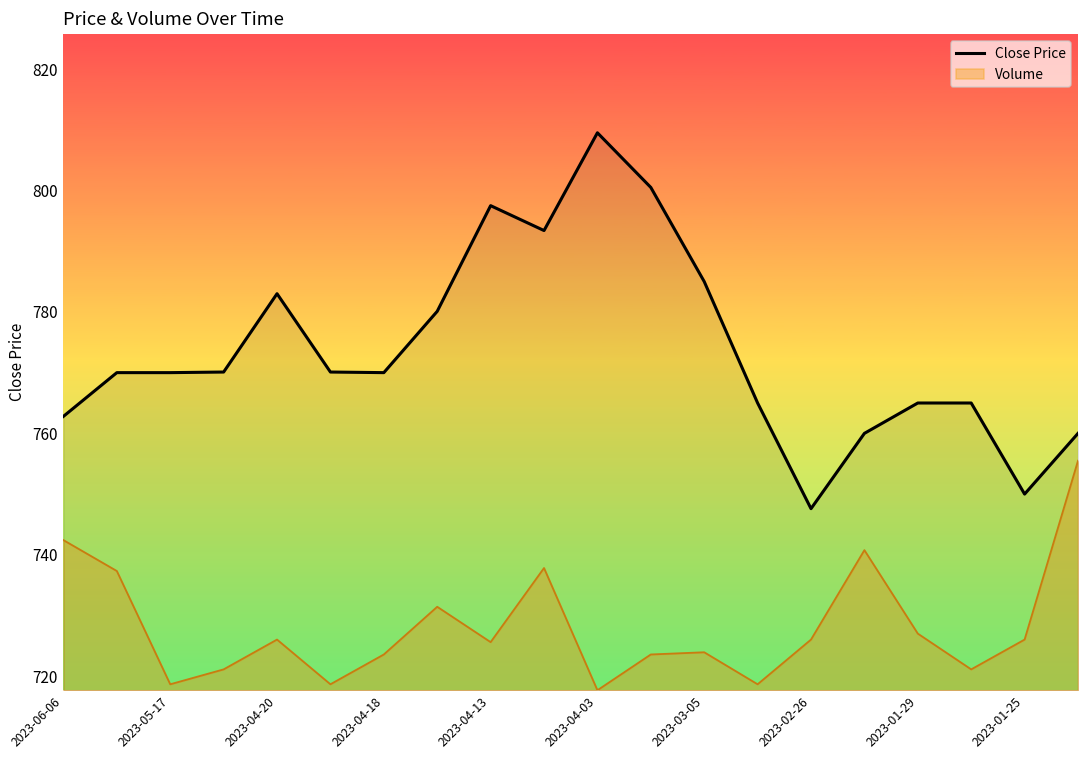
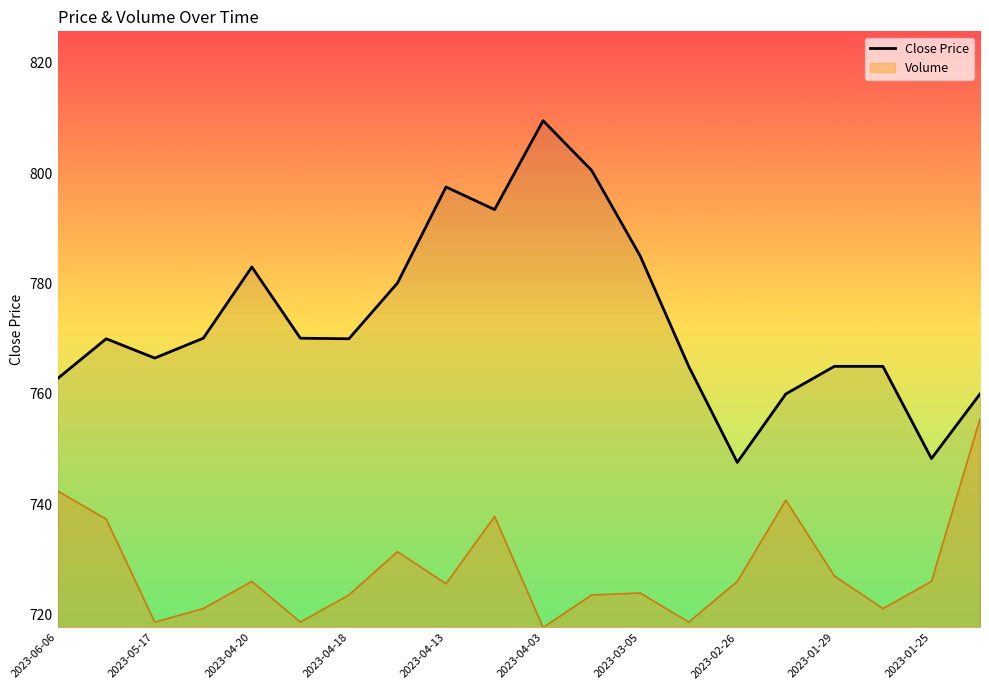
  {
    "Close Price": {
      "2023-06-06": 763,
-     "2023-05-17": 770,
+     "2023-05-17": 767,
      "2023-04-20": 783,
      "2023-04-18": 770,
      "2023-04-13": 798,
      "2023-04-03": 810,
      "2023-03-05": 785,
      "2023-02-26": 748,
      "2023-01-29": 765,
-     "2023-01-25": 750
+     "2023-01-25": 748
    },
    "Volume": {
      "2023-06-06": 742,
      "2023-05-17": 719,
      "2023-04-20": 726,
      "2023-04-18": 724,
      "2023-04-13": 726,
      "2023-04-03": 718,
      "2023-03-05": 724,
      "2023-02-26": 726,
      "2023-01-29": 727,
      "2023-01-25": 726
    }
  }
